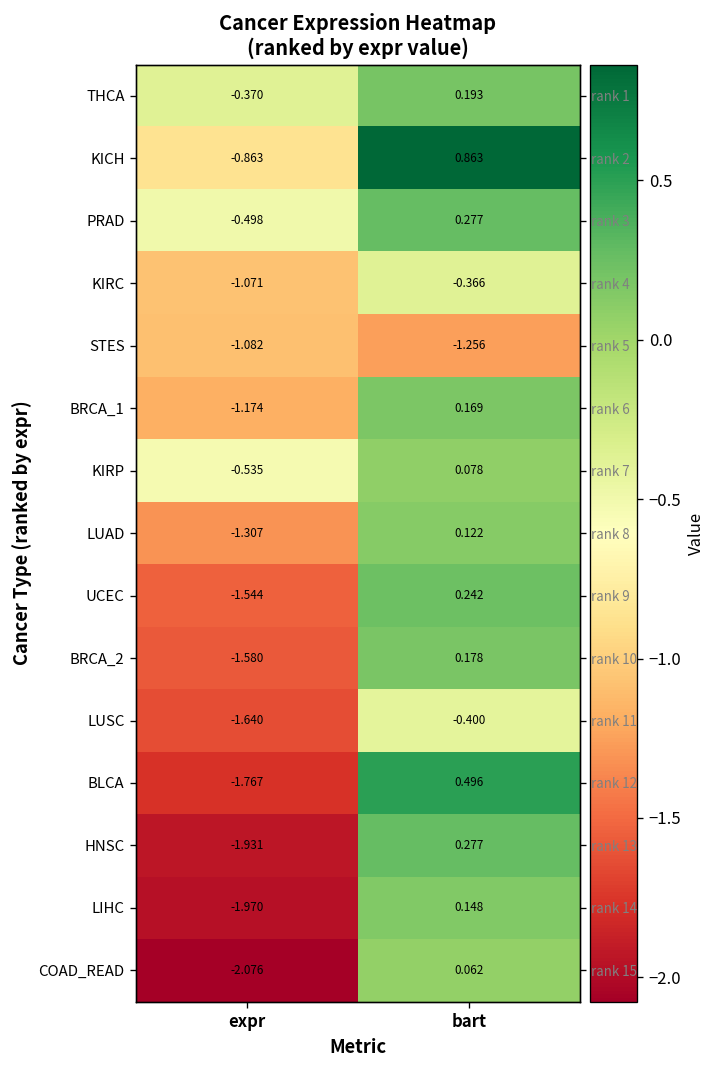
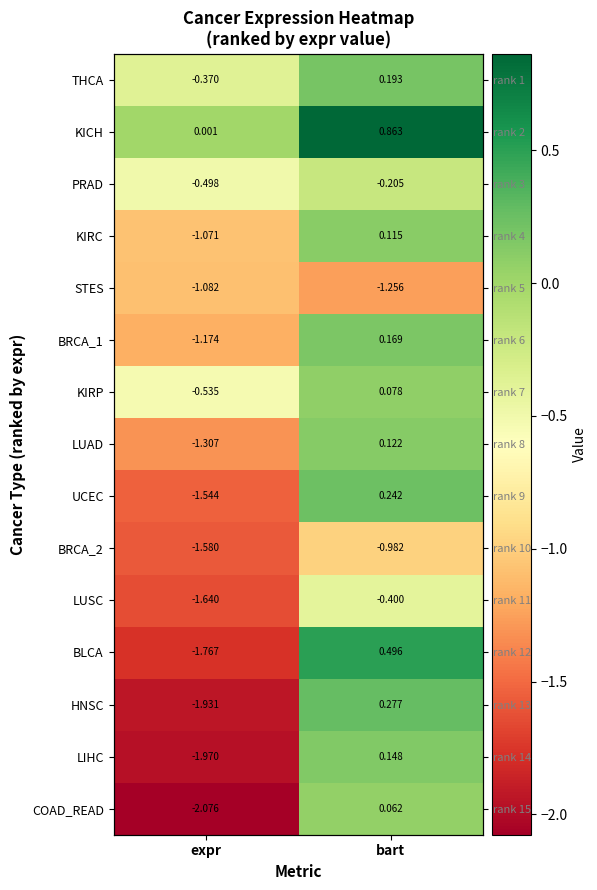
  {
    "THCA": {
      "expr": -0.370,
      "bart": 0.193
    },
    "KICH": {
-     "expr": -0.863,
+     "expr": 0.001,
      "bart": 0.863
    },
    "PRAD": {
      "expr": -0.498,
-     "bart": 0.277
+     "bart": -0.205
    },
    "KIRC": {
      "expr": -1.071,
-     "bart": -0.366
+     "bart": 0.115
    },
    "STES": {
      "expr": -1.082,
      "bart": -1.256
    },
    "BRCA_1": {
      "expr": -1.174,
      "bart": 0.169
    },
    "KIRP": {
      "expr": -0.535,
      "bart": 0.078
    },
    "LUAD": {
      "expr": -1.307,
      "bart": 0.122
    },
    "UCEC": {
      "expr": -1.544,
      "bart": 0.242
    },
    "BRCA_2": {
      "expr": -1.580,
-     "bart": 0.178
+     "bart": -0.982
    },
    "LUSC": {
      "expr": -1.640,
      "bart": -0.400
    },
    "BLCA": {
      "expr": -1.767,
      "bart": 0.496
    },
    "HNSC": {
      "expr": -1.931,
      "bart": 0.277
    },
    "LIHC": {
      "expr": -1.970,
      "bart": 0.148
    },
    "COAD_READ": {
      "expr": -2.076,
      "bart": 0.062
    }
  }
